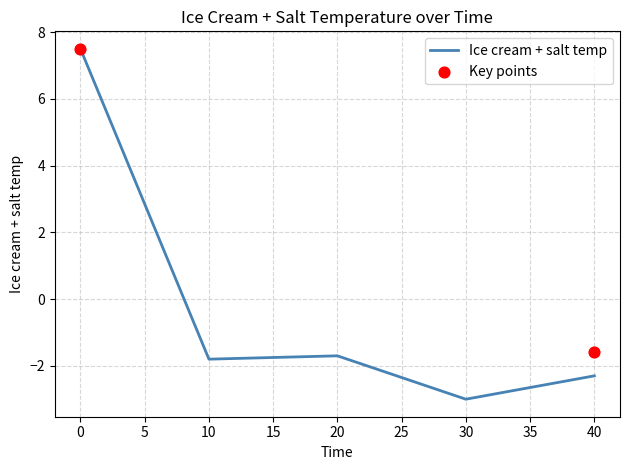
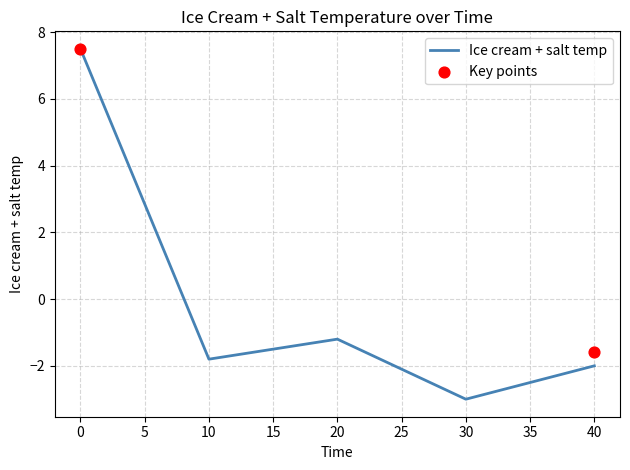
  {
    "Ice cream + salt temp": {
      "10": -1.8,
-     "20": -1.7,
+     "20": -1.2,
      "30": -3.0,
-     "40": -2.3
+     "40": -2.0
    }
  }
